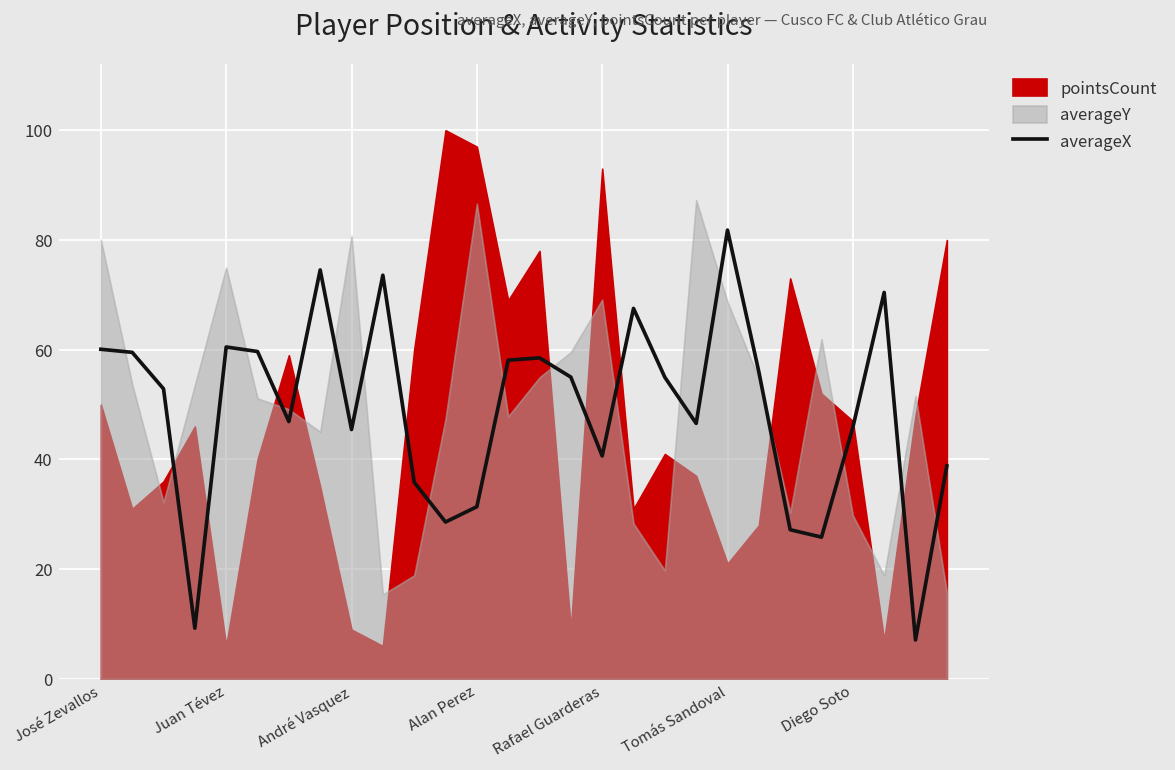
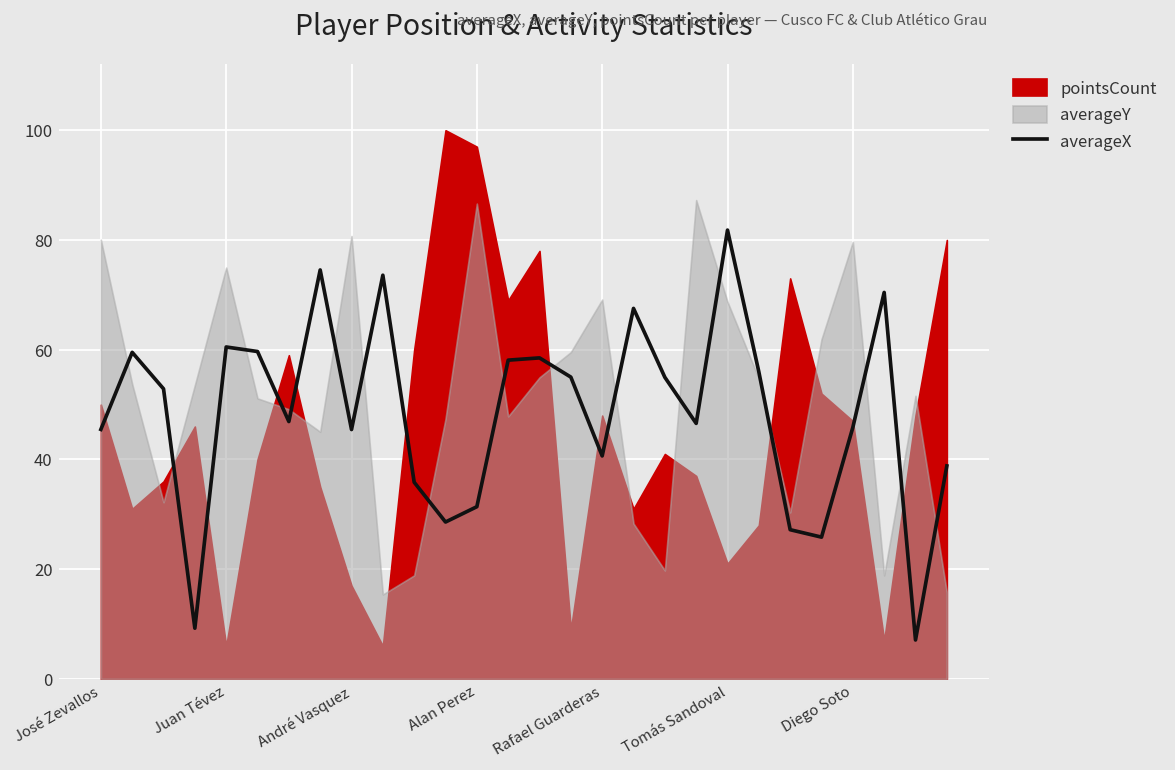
  {
    "averageX": {
-     "José Zevallos": 60,
+     "José Zevallos": 45,
      "Juan Tévez": 61,
      "André Vasquez": 45,
      "Alan Perez": 31,
      "Rafael Guarderas": 41,
      "Tomás Sandoval": 82,
      "Diego Soto": 46
    },
    "pointsCount": {
      "José Zevallos": 50,
      "Juan Tévez": 6,
-     "André Vasquez": 9,
+     "André Vasquez": 17,
      "Alan Perez": 97,
-     "Rafael Guarderas": 93,
+     "Rafael Guarderas": 48,
      "Tomás Sandoval": 21,
      "Diego Soto": 47
    },
    "averageY": {
      "José Zevallos": 80,
      "Juan Tévez": 75,
      "André Vasquez": 81,
      "Alan Perez": 87,
      "Rafael Guarderas": 69,
      "Tomás Sandoval": 69,
-     "Diego Soto": 30
+     "Diego Soto": 80
    }
  }
